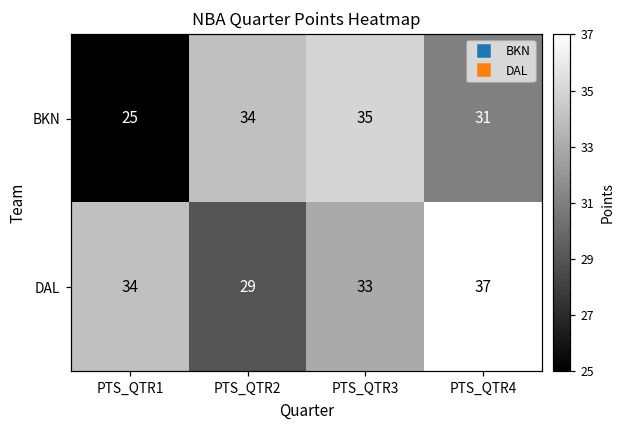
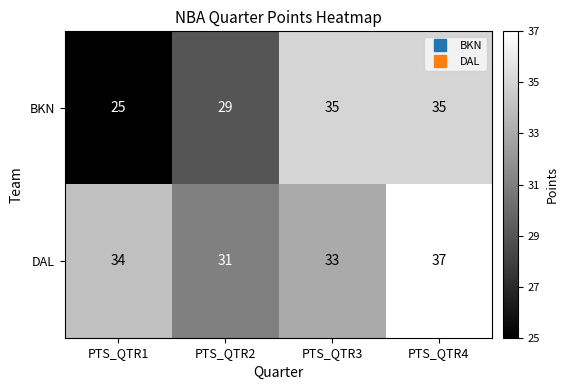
  {
    "BKN": {
      "PTS_QTR1": 25,
-     "PTS_QTR2": 34,
+     "PTS_QTR2": 29,
      "PTS_QTR3": 35,
-     "PTS_QTR4": 31
+     "PTS_QTR4": 35
    },
    "DAL": {
      "PTS_QTR1": 34,
-     "PTS_QTR2": 29,
+     "PTS_QTR2": 31,
      "PTS_QTR3": 33,
      "PTS_QTR4": 37
    }
  }
